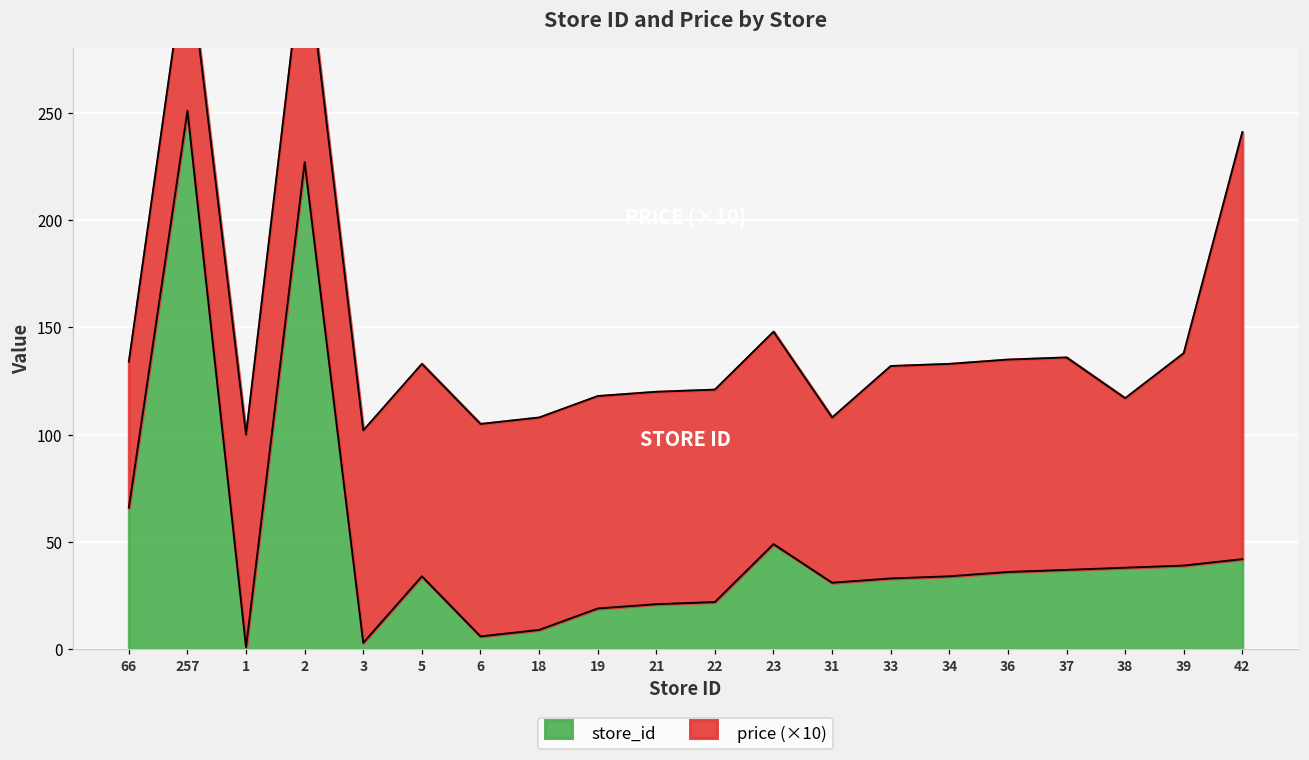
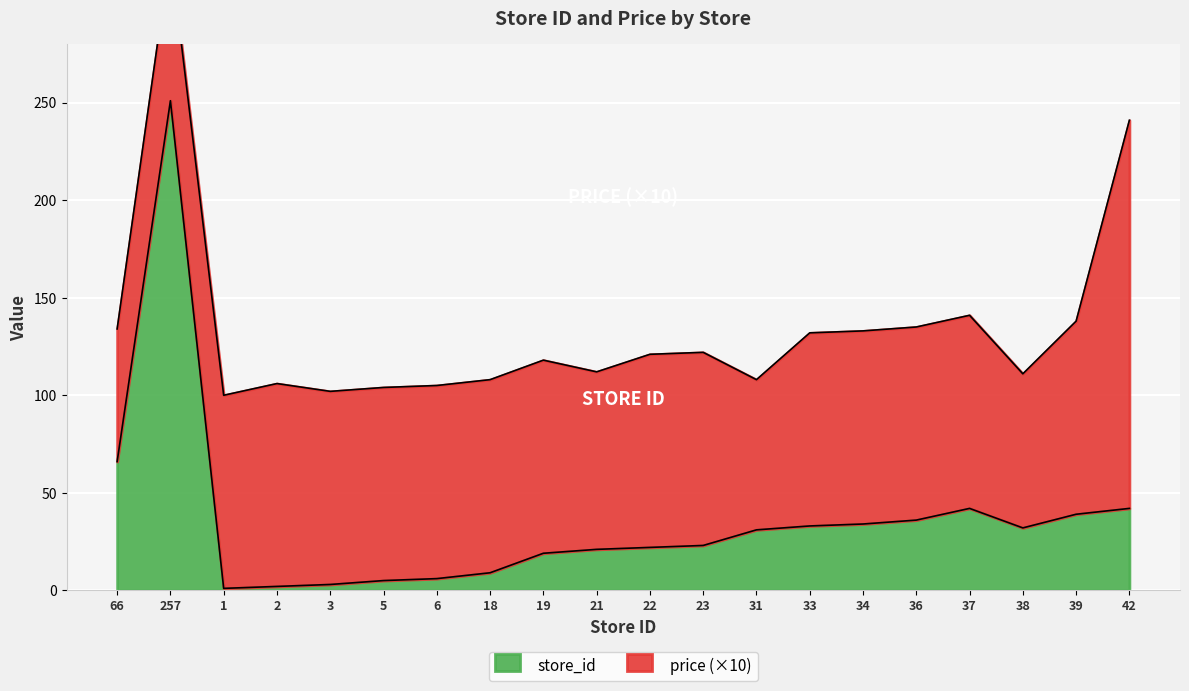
  {
    "store_id": {
      "66": 66,
      "257": 251,
      "1": 1,
-     "2": 227,
+     "2": 2,
      "3": 3,
-     "5": 34,
+     "5": 5,
      "6": 6,
      "18": 9,
      "19": 19,
      "21": 21,
      "22": 22,
-     "23": 49,
+     "23": 23,
      "31": 31,
      "33": 33,
      "34": 34,
      "36": 36,
-     "37": 37,
-     "38": 38,
+     "37": 42,
+     "38": 32,
      "39": 39,
      "42": 42
    },
    "price (×10)": {
      "66": 68,
      "1": 99,
      "3": 99,
      "5": 99,
      "6": 99,
      "18": 99,
      "19": 99,
-     "21": 99,
+     "21": 91,
      "22": 99,
      "23": 99,
      "31": 77,
      "33": 99,
      "34": 99,
      "36": 99,
      "37": 99,
      "38": 79,
      "39": 99,
      "42": 199
    }
  }
